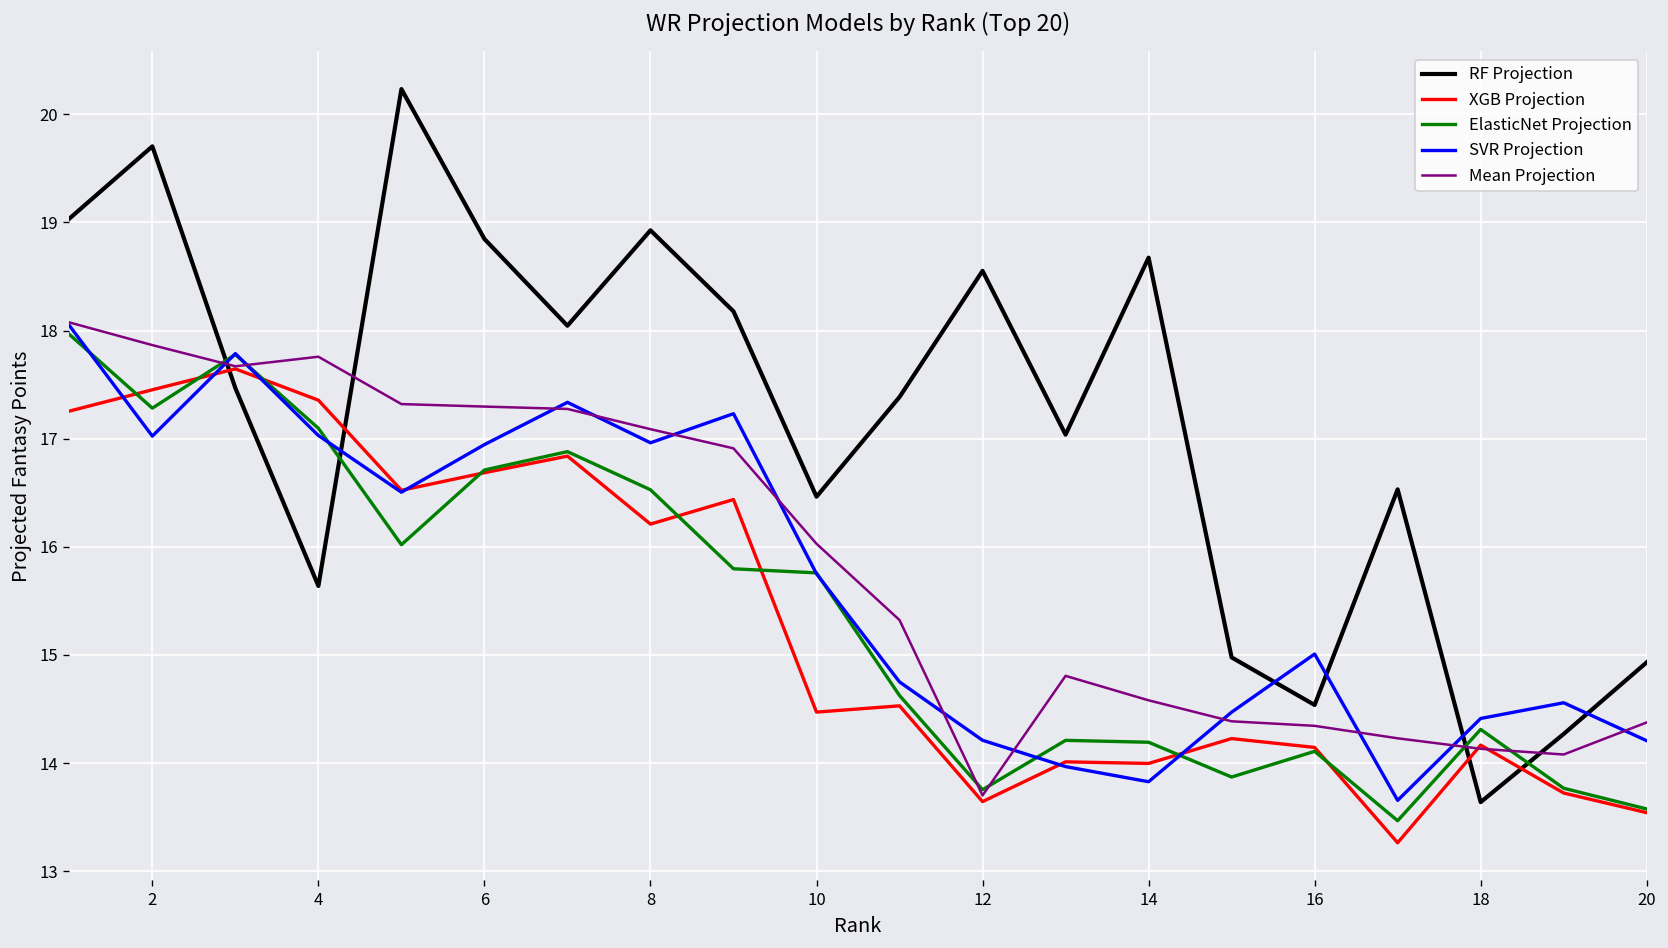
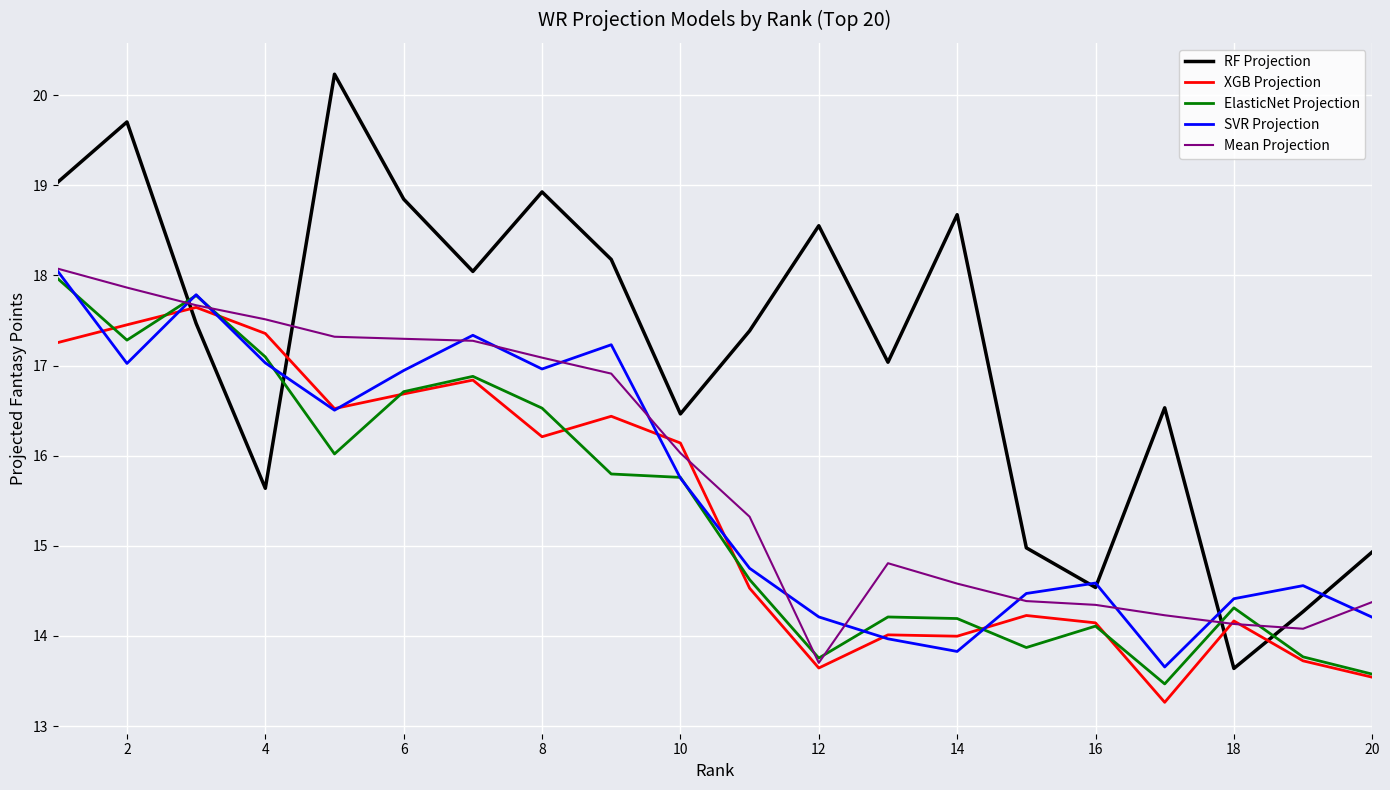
  {
    "RF Projection": {
      "2": 19.7,
      "4": 15.6,
      "6": 18.8,
      "8": 18.9,
      "10": 16.5,
      "12": 18.6,
      "14": 18.7,
      "16": 14.5,
      "18": 13.6,
      "20": 14.9
    },
    "XGB Projection": {
      "2": 17.5,
      "4": 17.4,
      "8": 16.2,
-     "10": 14.5,
+     "10": 16.1,
      "12": 13.6,
      "14": 14.0,
      "16": 14.1,
      "18": 14.2,
      "20": 13.5
    },
    "ElasticNet Projection": {
      "2": 17.3,
      "4": 17.1,
      "8": 16.5,
      "12": 13.8,
      "14": 14.2,
      "16": 14.1,
      "18": 14.3,
      "20": 13.6
    },
    "SVR Projection": {
      "2": 17.0,
      "4": 17.0,
      "6": 16.9,
      "8": 17.0,
      "12": 14.2,
      "14": 13.8,
-     "16": 15.0,
+     "16": 14.6,
      "18": 14.4,
      "20": 14.2
    },
    "Mean Projection": {
      "2": 17.9,
-     "4": 17.8,
+     "4": 17.5,
      "6": 17.3,
      "8": 17.1,
      "10": 16.0,
      "12": 13.7,
      "14": 14.6,
      "16": 14.3,
      "18": 14.1,
      "20": 14.4
    }
  }
